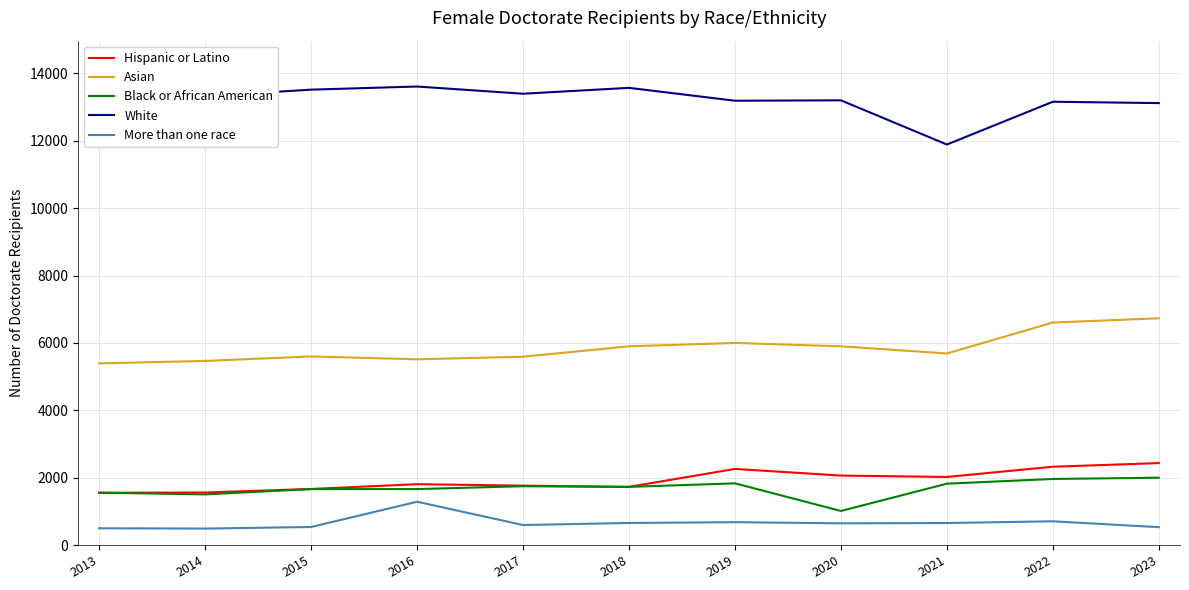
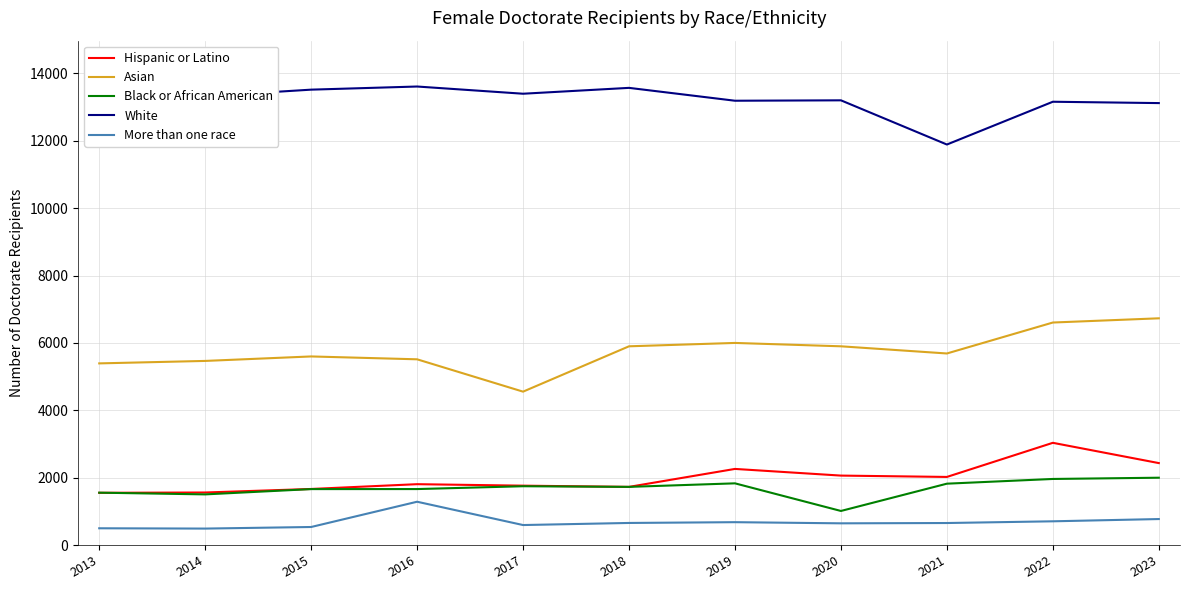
  {
    "Hispanic or Latino": {
      "2016": 1800,
      "2019": 2300,
      "2020": 2100,
      "2021": 2000,
-     "2022": 2300,
+     "2022": 3000,
      "2023": 2400
    },
    "Asian": {
      "2013": 5400,
      "2014": 5500,
      "2015": 5600,
      "2016": 5500,
-     "2017": 5600,
+     "2017": 4600,
      "2018": 5900,
      "2019": 6000,
      "2020": 5900,
      "2021": 5700,
      "2022": 6600,
      "2023": 6700
    },
    "Black or African American": {
      "2016": 1700,
      "2019": 1800,
      "2020": 1000,
      "2021": 1800,
      "2022": 2000,
      "2023": 2000
    },
    "White": {
      "2015": 13500,
      "2016": 13600,
      "2017": 13400,
      "2018": 13600,
      "2019": 13200,
      "2020": 13200,
      "2021": 11900,
      "2022": 13200,
      "2023": 13100
    },
    "More than one race": {
      "2013": 500,
      "2014": 500,
      "2015": 500,
      "2016": 1300,
      "2017": 600,
      "2018": 700,
      "2019": 700,
      "2020": 600,
      "2021": 700,
      "2022": 700,
-     "2023": 500
+     "2023": 800
    }
  }
